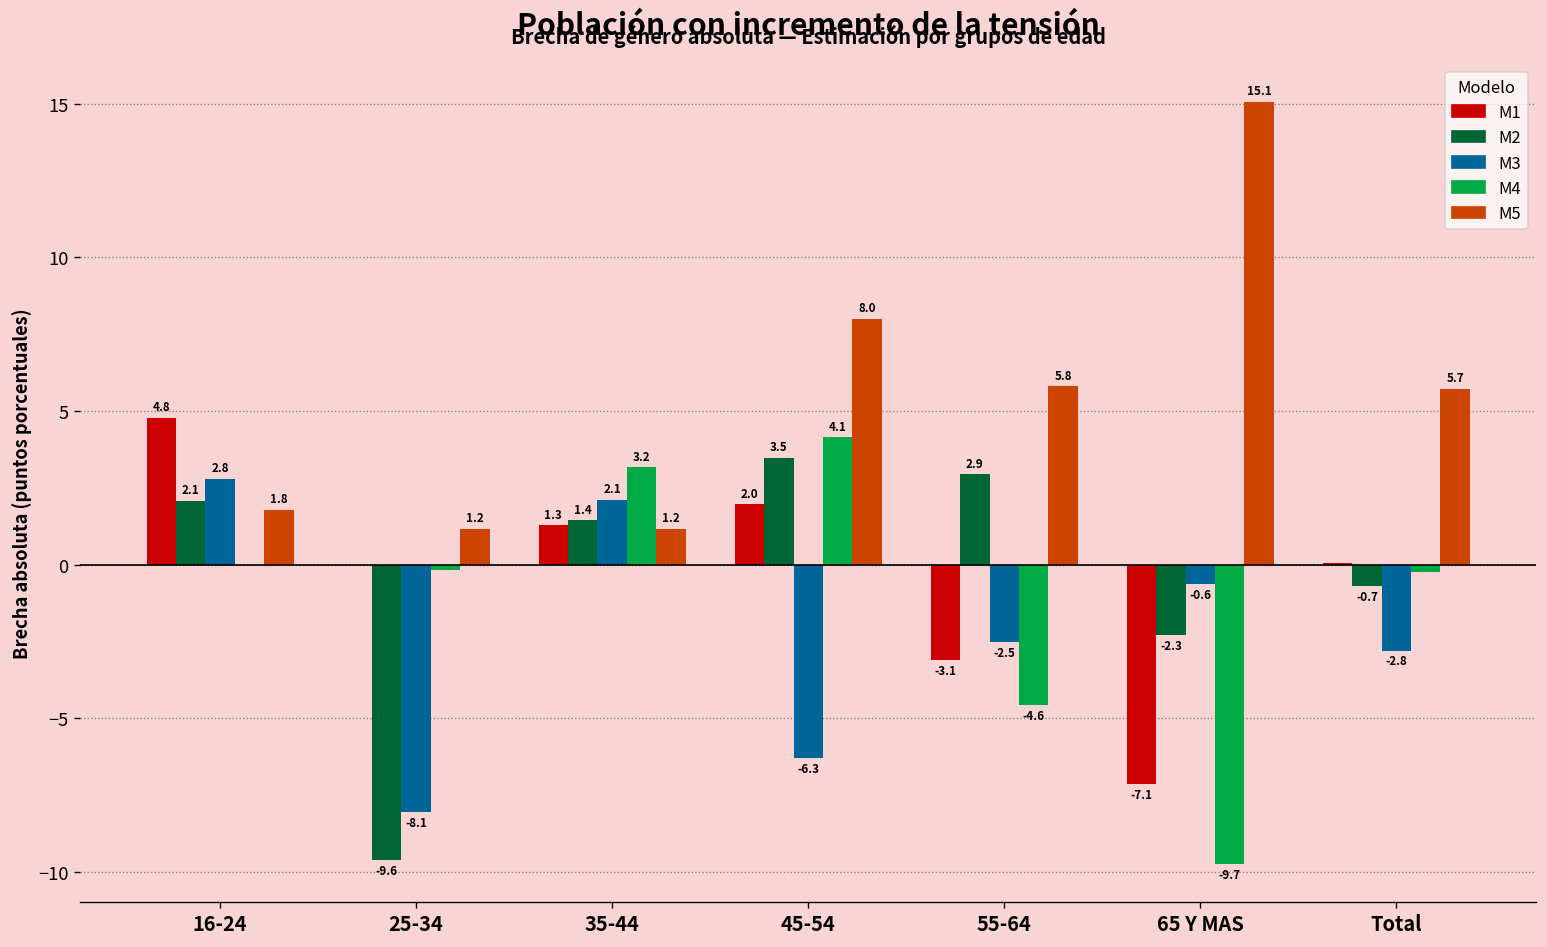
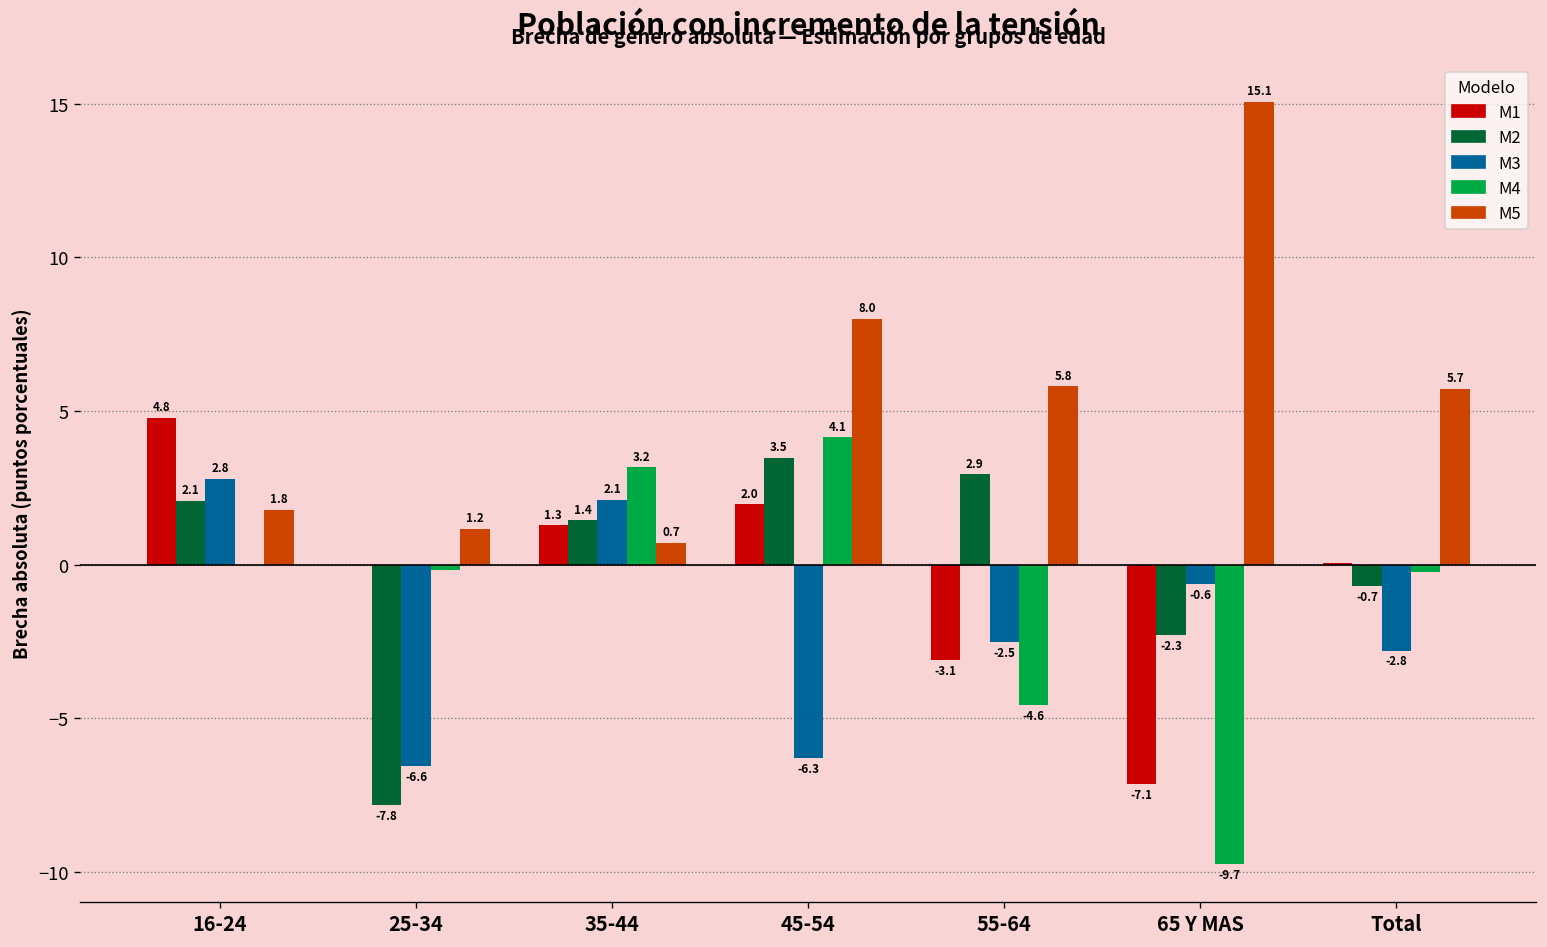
  {
    "M1": {
      "16-24": 4.8,
      "35-44": 1.3,
      "45-54": 2.0,
      "55-64": -3.1,
      "65 Y MAS": -7.1
    },
    "M2": {
      "16-24": 2.1,
-     "25-34": -9.6,
+     "25-34": -7.8,
      "35-44": 1.4,
      "45-54": 3.5,
      "55-64": 2.9,
      "65 Y MAS": -2.3,
      "Total": -0.7
    },
    "M3": {
      "16-24": 2.8,
-     "25-34": -8.1,
+     "25-34": -6.6,
      "35-44": 2.1,
      "45-54": -6.3,
      "55-64": -2.5,
      "65 Y MAS": -0.6,
      "Total": -2.8
    },
    "M4": {
      "35-44": 3.2,
      "45-54": 4.1,
      "55-64": -4.6,
      "65 Y MAS": -9.7
    },
    "M5": {
      "16-24": 1.8,
      "25-34": 1.2,
-     "35-44": 1.2,
+     "35-44": 0.7,
      "45-54": 8.0,
      "55-64": 5.8,
      "65 Y MAS": 15.1,
      "Total": 5.7
    }
  }
